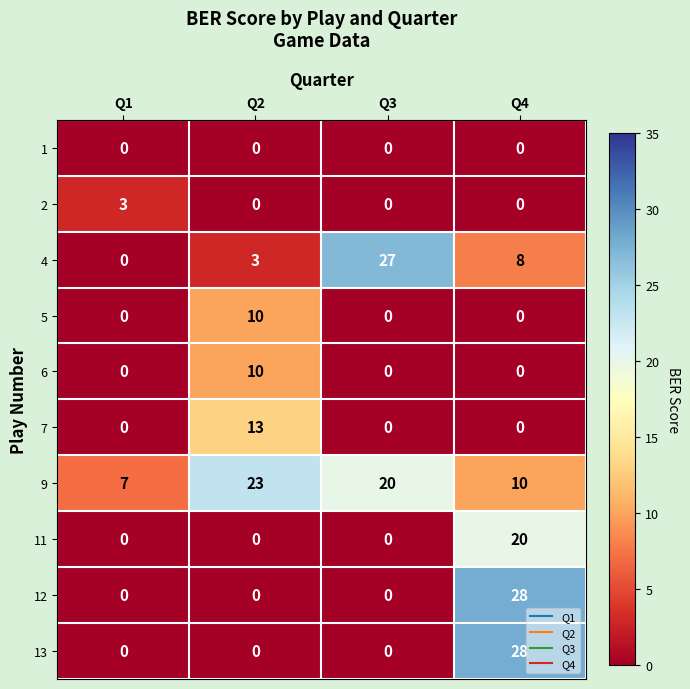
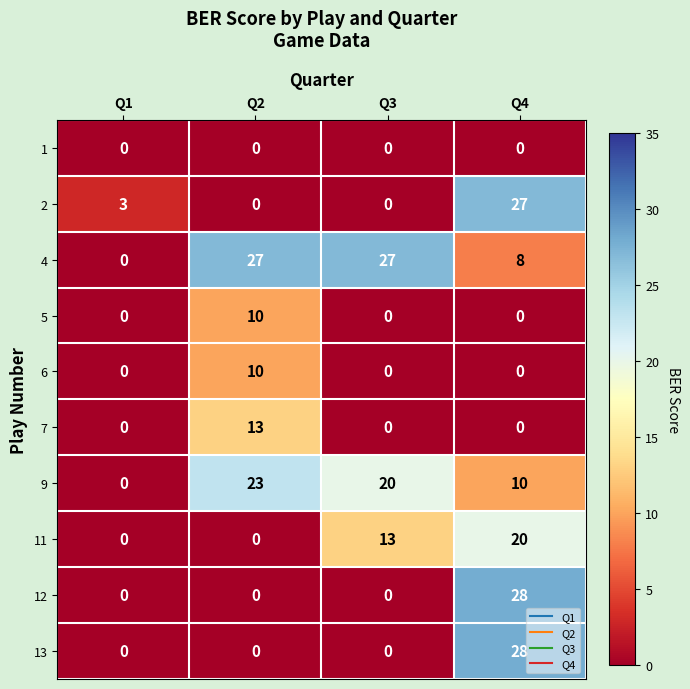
  {
    "1": {
      "Q1": 0,
      "Q2": 0,
      "Q3": 0,
      "Q4": 0
    },
    "2": {
      "Q1": 3,
      "Q2": 0,
      "Q3": 0,
-     "Q4": 0
+     "Q4": 27
    },
    "4": {
      "Q1": 0,
-     "Q2": 3,
+     "Q2": 27,
      "Q3": 27,
      "Q4": 8
    },
    "5": {
      "Q1": 0,
      "Q2": 10,
      "Q3": 0,
      "Q4": 0
    },
    "6": {
      "Q1": 0,
      "Q2": 10,
      "Q3": 0,
      "Q4": 0
    },
    "7": {
      "Q1": 0,
      "Q2": 13,
      "Q3": 0,
      "Q4": 0
    },
    "9": {
-     "Q1": 7,
+     "Q1": 0,
      "Q2": 23,
      "Q3": 20,
      "Q4": 10
    },
    "11": {
      "Q1": 0,
      "Q2": 0,
-     "Q3": 0,
+     "Q3": 13,
      "Q4": 20
    },
    "12": {
      "Q1": 0,
      "Q2": 0,
      "Q3": 0,
      "Q4": 28
    },
    "13": {
      "Q1": 0,
      "Q2": 0,
      "Q3": 0
    }
  }
